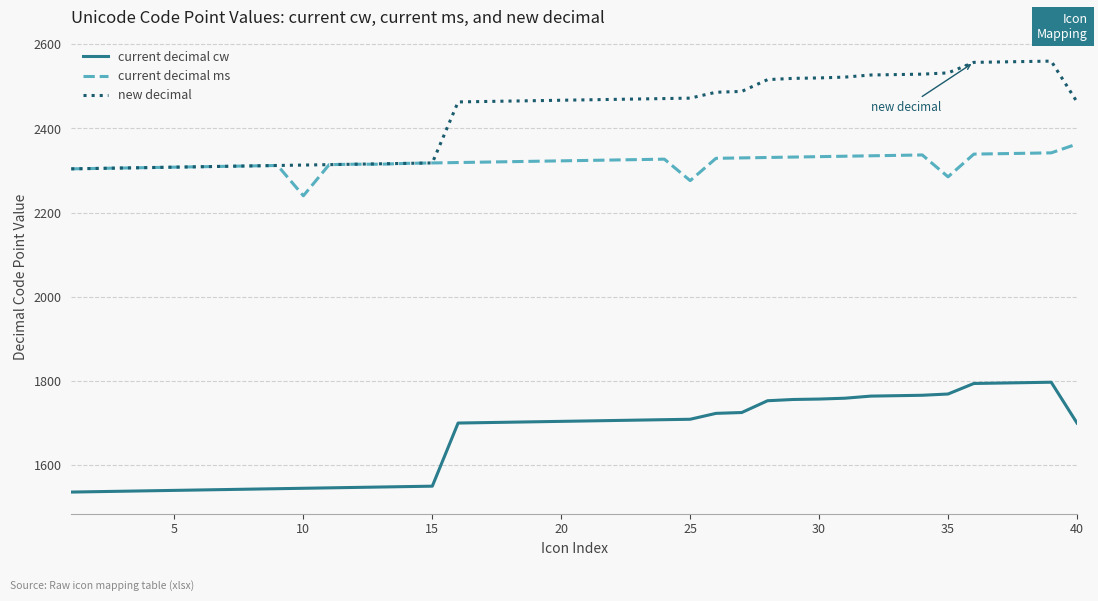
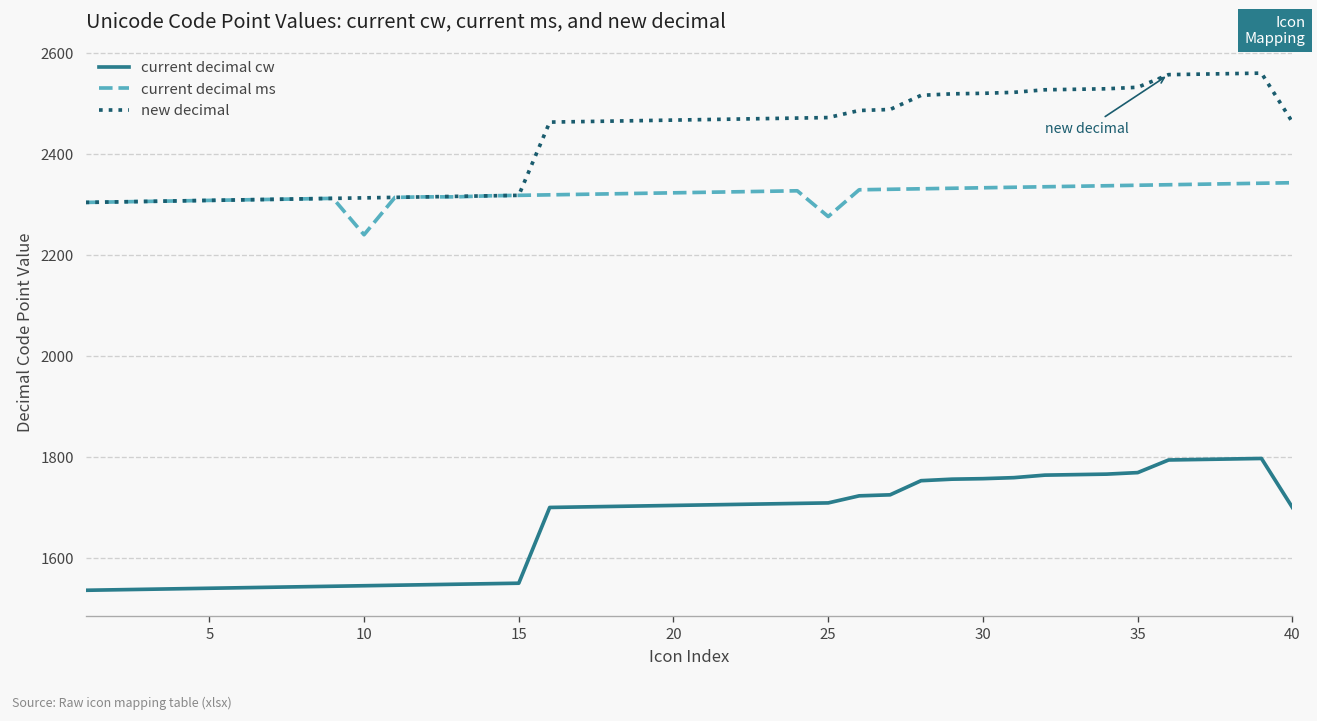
  {
    "current decimal ms": {
      "10": 2240,
      "20": 2320,
      "25": 2280,
      "30": 2330,
-     "35": 2290,
-     "40": 2360
+     "35": 2340,
+     "40": 2340
    }
  }
